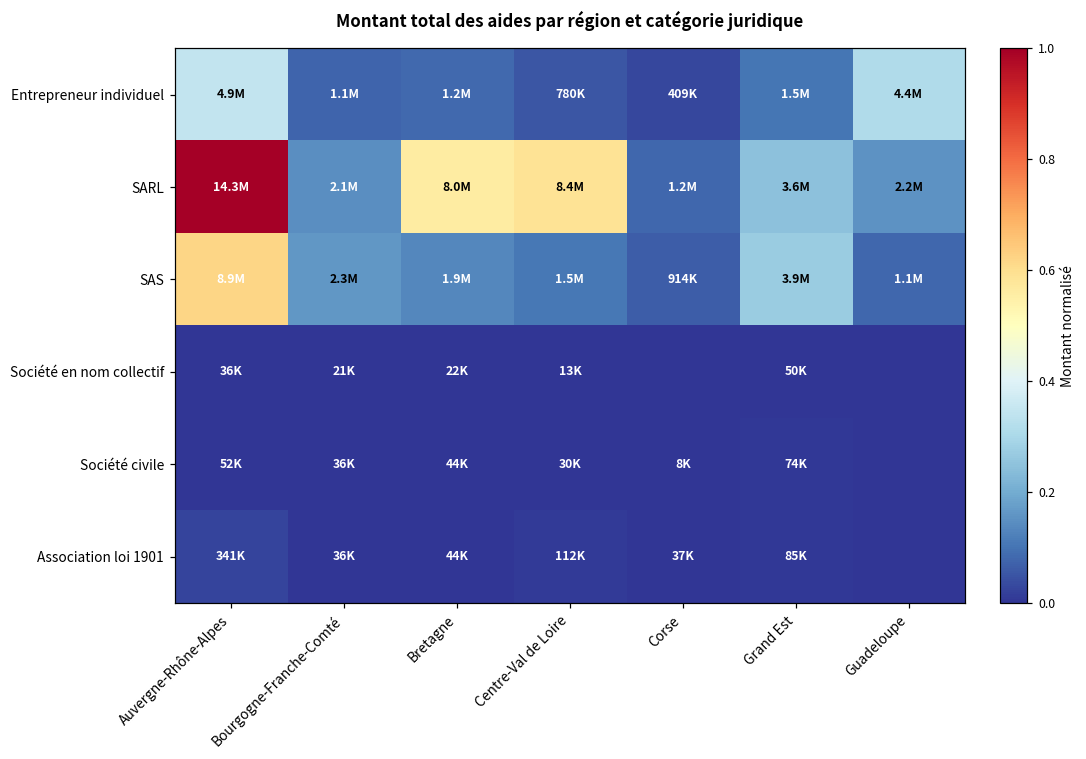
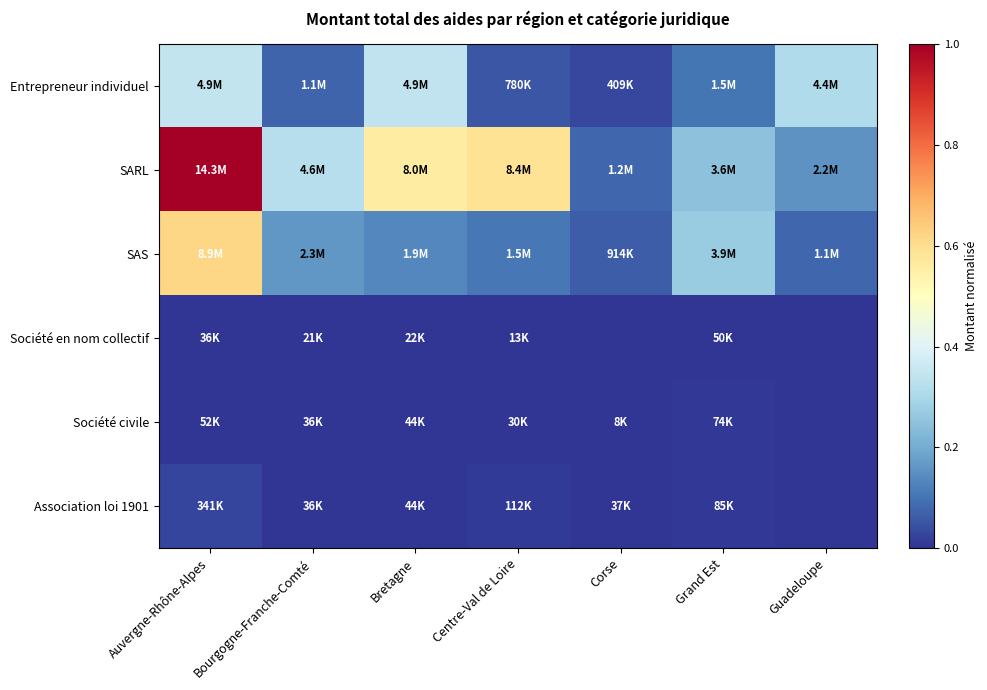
  {
    "Entrepreneur individuel": {
      "Auvergne-Rhône-Alpes": "4.9M",
      "Bourgogne-Franche-Comté": "1.1M",
-     "Bretagne": "1.2M",
+     "Bretagne": "4.9M",
      "Centre-Val de Loire": "780K",
      "Corse": "409K",
      "Grand Est": "1.5M",
      "Guadeloupe": "4.4M"
    },
    "SARL": {
      "Auvergne-Rhône-Alpes": "14.3M",
-     "Bourgogne-Franche-Comté": "2.1M",
+     "Bourgogne-Franche-Comté": "4.6M",
      "Bretagne": "8.0M",
      "Centre-Val de Loire": "8.4M",
      "Corse": "1.2M",
      "Grand Est": "3.6M",
      "Guadeloupe": "2.2M"
    },
    "SAS": {
      "Auvergne-Rhône-Alpes": "8.9M",
      "Bourgogne-Franche-Comté": "2.3M",
      "Bretagne": "1.9M",
      "Centre-Val de Loire": "1.5M",
      "Corse": "914K",
      "Grand Est": "3.9M",
      "Guadeloupe": "1.1M"
    },
    "Société en nom collectif": {
      "Auvergne-Rhône-Alpes": "36K",
      "Bourgogne-Franche-Comté": "21K",
      "Bretagne": "22K",
      "Centre-Val de Loire": "13K",
      "Grand Est": "50K"
    },
    "Société civile": {
      "Auvergne-Rhône-Alpes": "52K",
      "Bourgogne-Franche-Comté": "36K",
      "Bretagne": "44K",
      "Centre-Val de Loire": "30K",
      "Corse": "8K",
      "Grand Est": "74K"
    },
    "Association loi 1901": {
      "Auvergne-Rhône-Alpes": "341K",
      "Bourgogne-Franche-Comté": "36K",
      "Bretagne": "44K",
      "Centre-Val de Loire": "112K",
      "Corse": "37K",
      "Grand Est": "85K"
    }
  }
